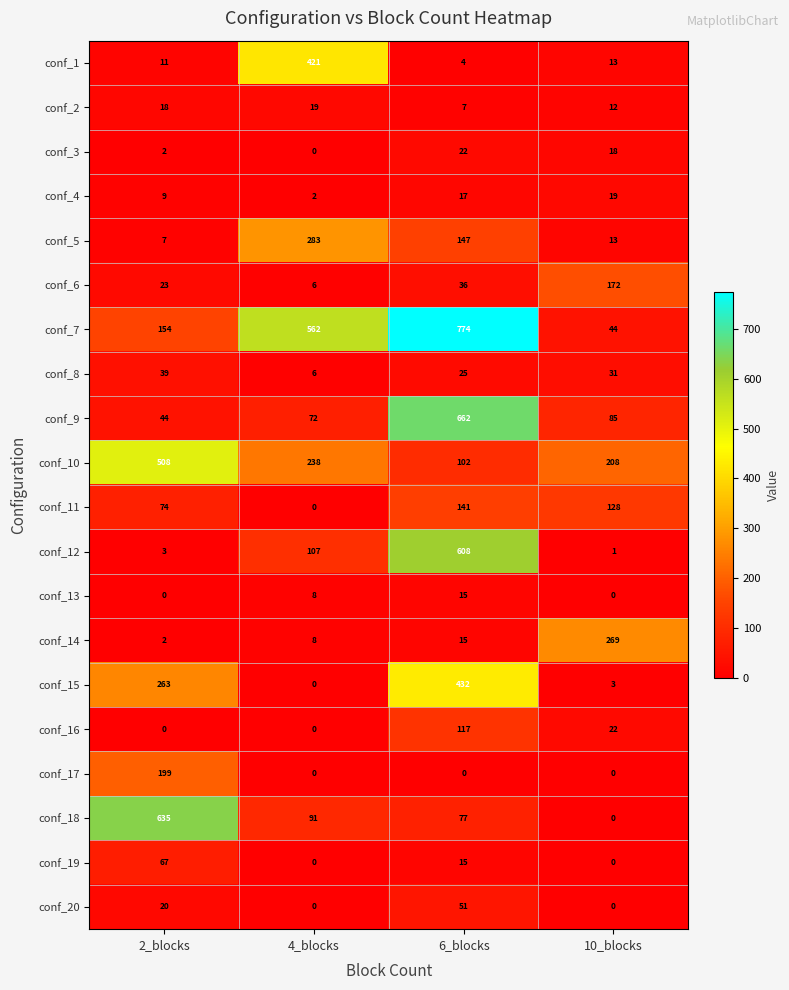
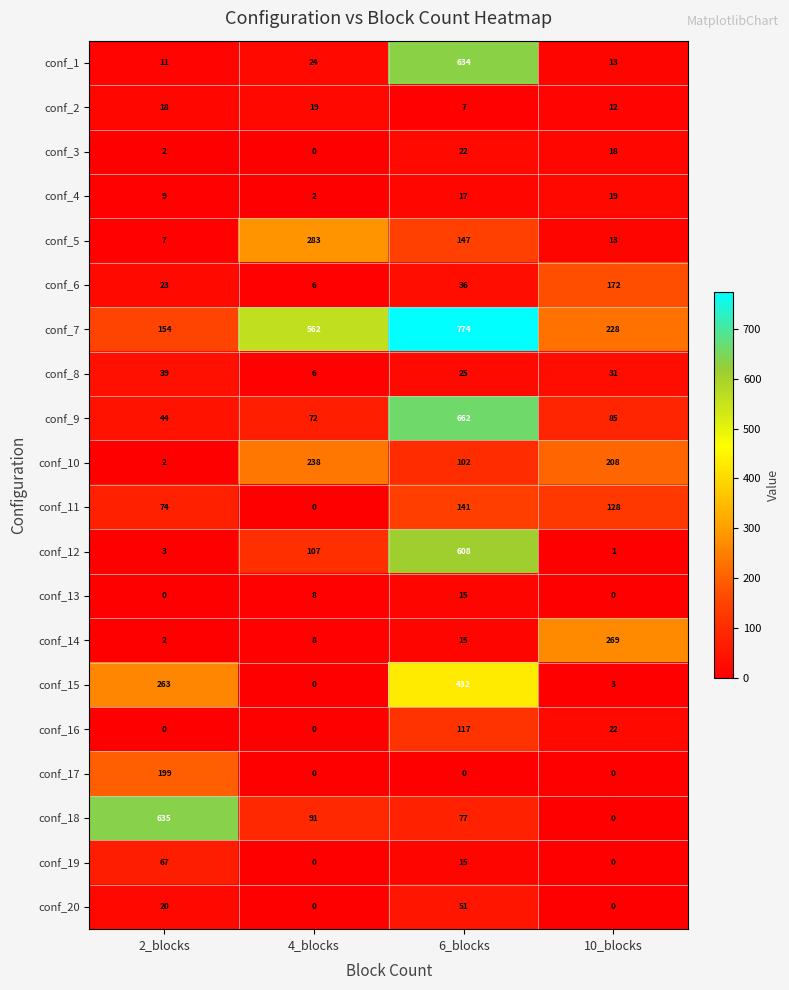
  {
    "conf_1": {
      "2_blocks": 11,
-     "4_blocks": 421,
-     "6_blocks": 4,
+     "4_blocks": 24,
+     "6_blocks": 634,
      "10_blocks": 13
    },
    "conf_2": {
      "2_blocks": 18,
      "4_blocks": 19,
      "6_blocks": 7,
      "10_blocks": 12
    },
    "conf_3": {
      "2_blocks": 2,
      "4_blocks": 0,
      "6_blocks": 22,
      "10_blocks": 18
    },
    "conf_4": {
      "2_blocks": 9,
      "4_blocks": 2,
      "6_blocks": 17,
      "10_blocks": 19
    },
    "conf_5": {
      "2_blocks": 7,
      "4_blocks": 283,
      "6_blocks": 147,
      "10_blocks": 13
    },
    "conf_6": {
      "2_blocks": 23,
      "4_blocks": 6,
      "6_blocks": 36,
      "10_blocks": 172
    },
    "conf_7": {
      "2_blocks": 154,
      "4_blocks": 562,
      "6_blocks": 774,
-     "10_blocks": 44
+     "10_blocks": 228
    },
    "conf_8": {
      "2_blocks": 39,
      "4_blocks": 6,
      "6_blocks": 25,
      "10_blocks": 31
    },
    "conf_9": {
      "2_blocks": 44,
      "4_blocks": 72,
      "6_blocks": 662,
      "10_blocks": 85
    },
    "conf_10": {
-     "2_blocks": 508,
+     "2_blocks": 2,
      "4_blocks": 238,
      "6_blocks": 102,
      "10_blocks": 208
    },
    "conf_11": {
      "2_blocks": 74,
      "4_blocks": 0,
      "6_blocks": 141,
      "10_blocks": 128
    },
    "conf_12": {
      "2_blocks": 3,
      "4_blocks": 107,
      "6_blocks": 608,
      "10_blocks": 1
    },
    "conf_13": {
      "2_blocks": 0,
      "4_blocks": 8,
      "6_blocks": 15,
      "10_blocks": 0
    },
    "conf_14": {
      "2_blocks": 2,
      "4_blocks": 8,
      "6_blocks": 15,
      "10_blocks": 269
    },
    "conf_15": {
      "2_blocks": 263,
      "4_blocks": 0,
      "6_blocks": 432,
      "10_blocks": 3
    },
    "conf_16": {
      "2_blocks": 0,
      "4_blocks": 0,
      "6_blocks": 117,
      "10_blocks": 22
    },
    "conf_17": {
      "2_blocks": 199,
      "4_blocks": 0,
      "6_blocks": 0,
      "10_blocks": 0
    },
    "conf_18": {
      "2_blocks": 635,
      "4_blocks": 91,
      "6_blocks": 77,
      "10_blocks": 0
    },
    "conf_19": {
      "2_blocks": 67,
      "4_blocks": 0,
      "6_blocks": 15,
      "10_blocks": 0
    },
    "conf_20": {
      "2_blocks": 20,
      "4_blocks": 0,
      "6_blocks": 51,
      "10_blocks": 0
    }
  }
